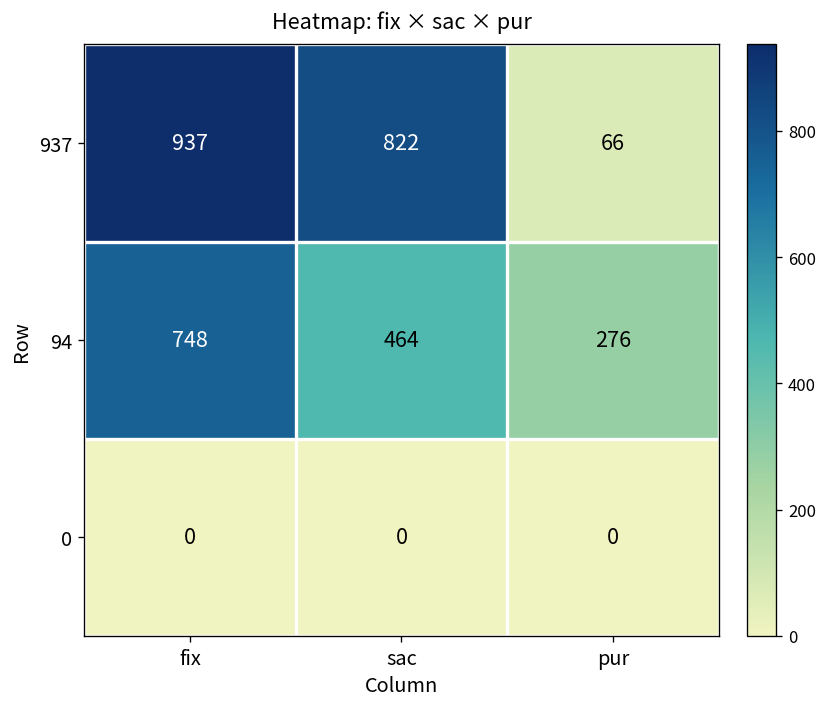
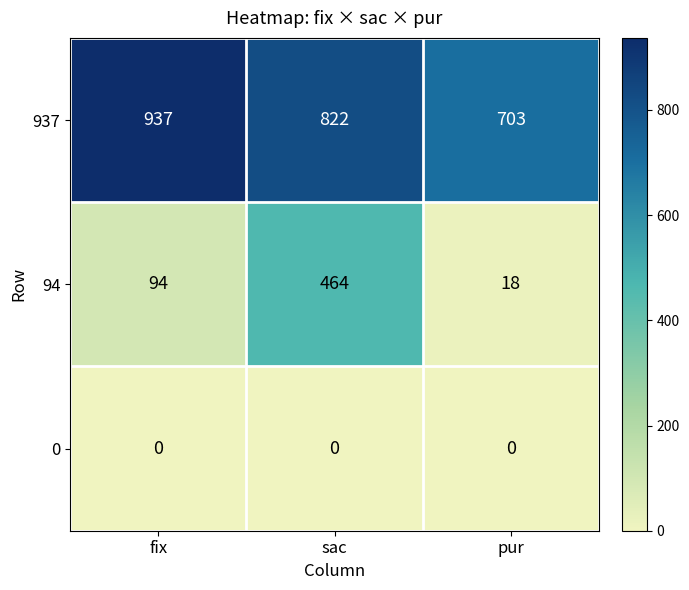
  {
    "937": {
      "fix": 937,
      "sac": 822,
-     "pur": 66
+     "pur": 703
    },
    "94": {
-     "fix": 748,
+     "fix": 94,
      "sac": 464,
-     "pur": 276
+     "pur": 18
    },
    "0": {
      "fix": 0,
      "sac": 0,
      "pur": 0
    }
  }
